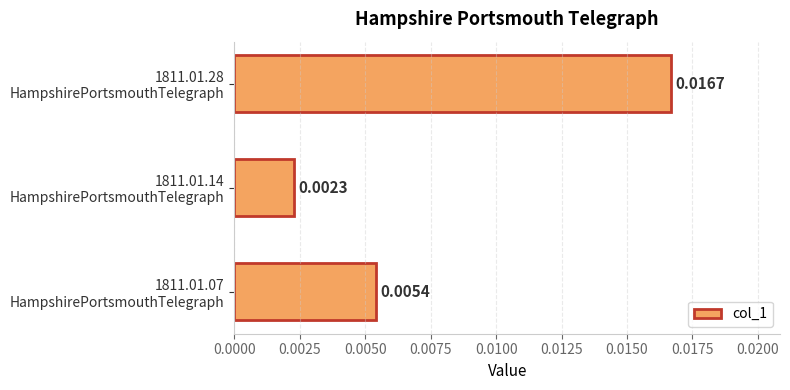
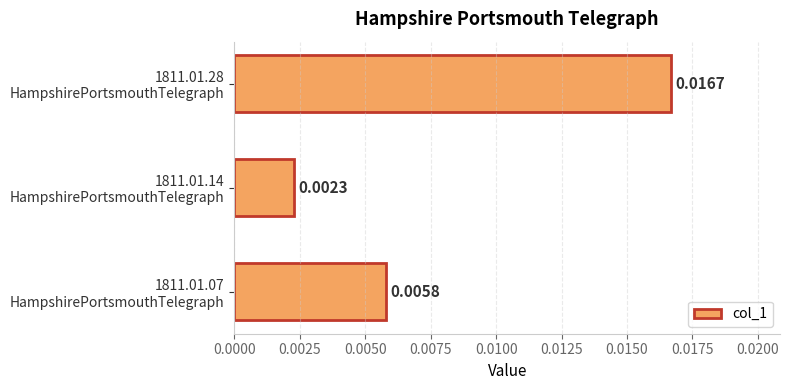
  {
    "1811.01.28 HampshirePortsmouthTelegraph": 0.0167,
    "1811.01.14 HampshirePortsmouthTelegraph": 0.0023,
-   "1811.01.07 HampshirePortsmouthTelegraph": 0.0054
+   "1811.01.07 HampshirePortsmouthTelegraph": 0.0058
  }
